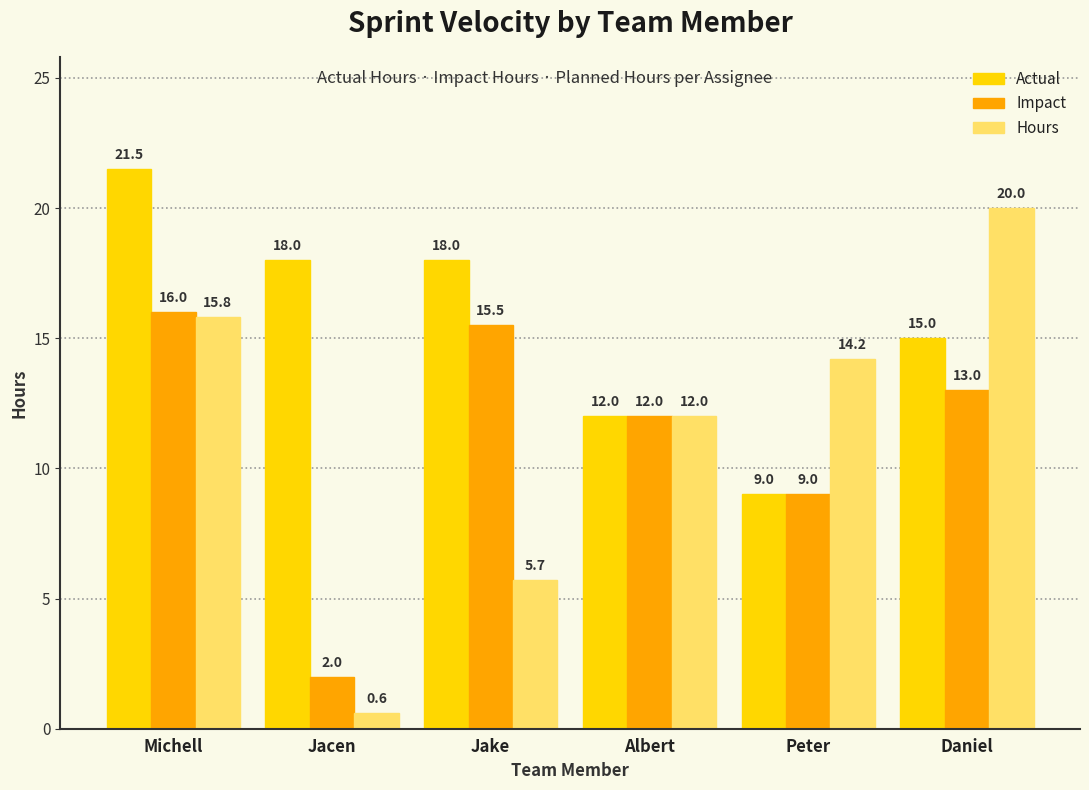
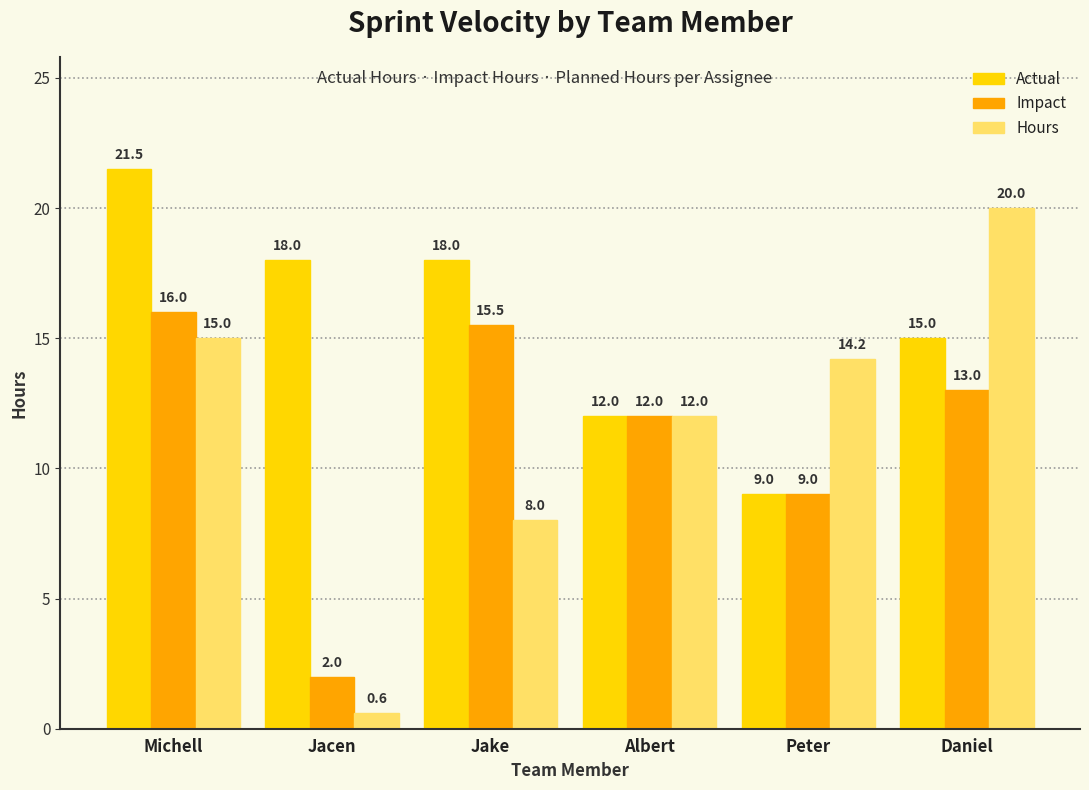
  {
    "Hours": {
-     "Michell": 15.8,
+     "Michell": 15.0,
      "Jacen": 0.6,
-     "Jake": 5.7,
+     "Jake": 8.0,
      "Albert": 12.0,
      "Peter": 14.2,
      "Daniel": 20.0
    }
  }
